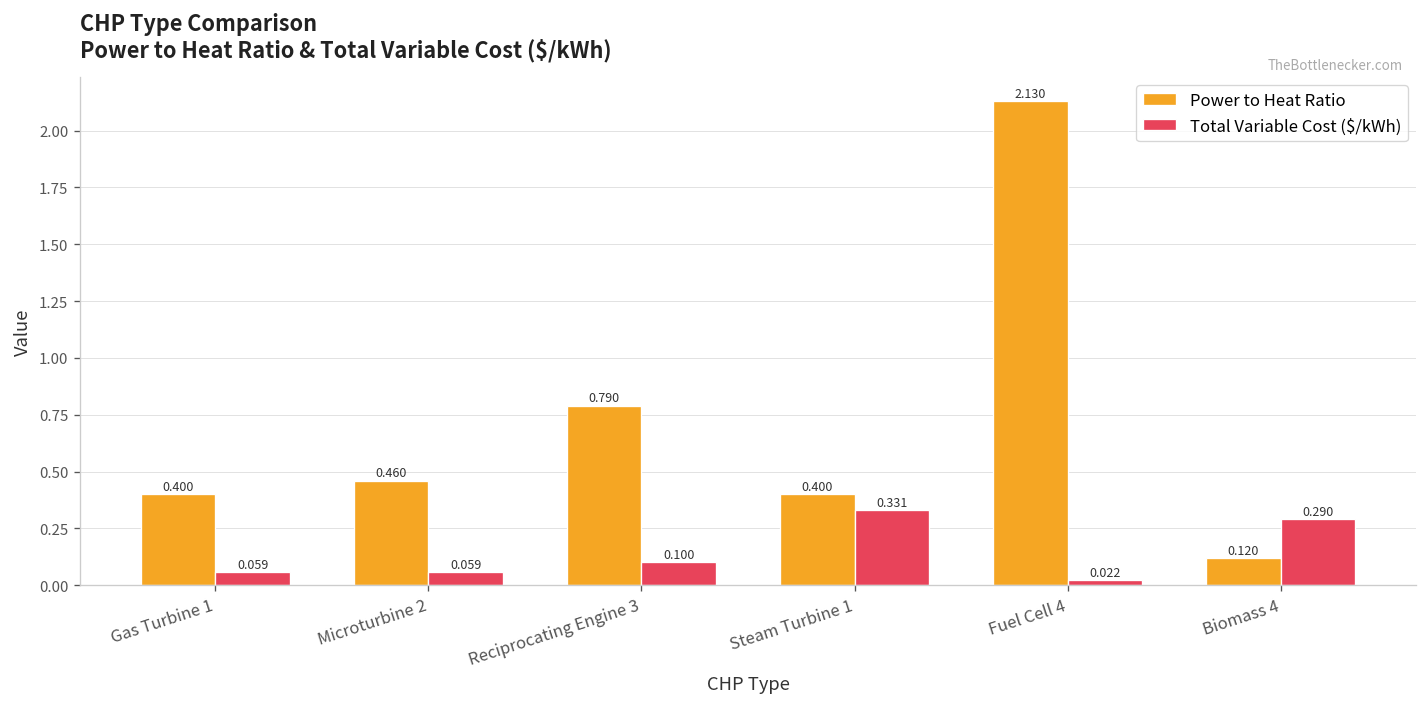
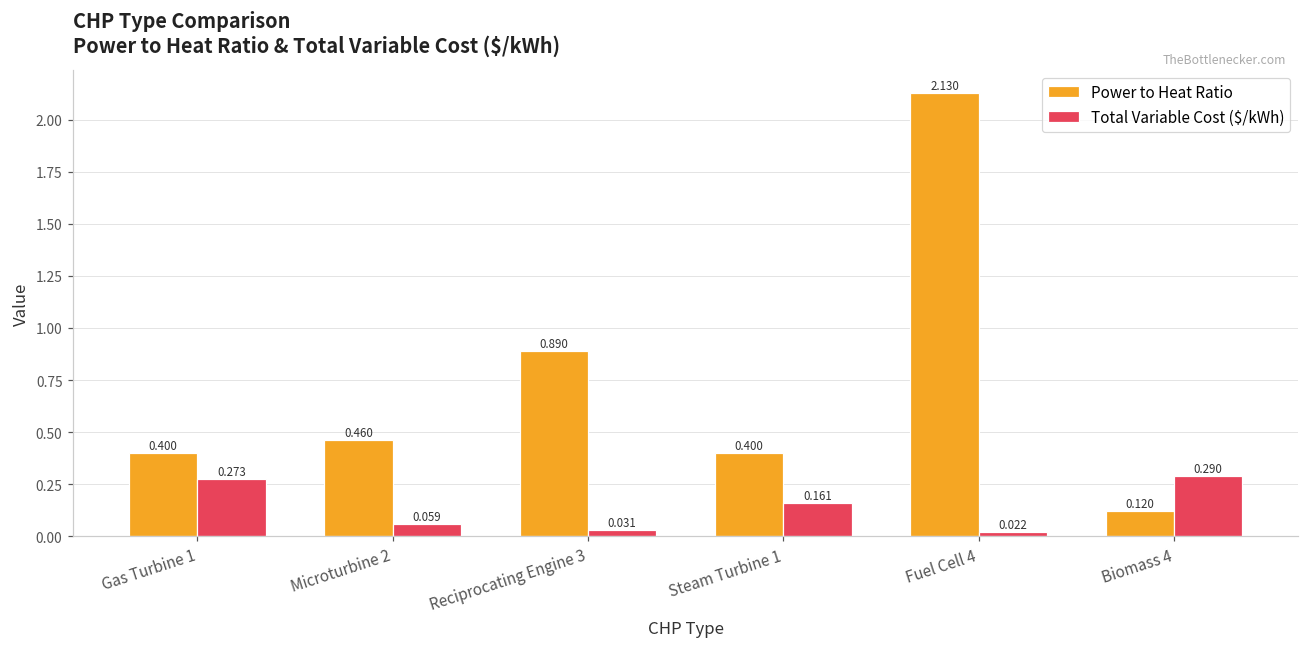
  {
    "Power to Heat Ratio": {
      "Gas Turbine 1": 0.400,
      "Microturbine 2": 0.460,
-     "Reciprocating Engine 3": 0.790,
+     "Reciprocating Engine 3": 0.890,
      "Steam Turbine 1": 0.400,
      "Fuel Cell 4": 2.130,
      "Biomass 4": 0.120
    },
    "Total Variable Cost ($/kWh)": {
-     "Gas Turbine 1": 0.059,
+     "Gas Turbine 1": 0.273,
      "Microturbine 2": 0.059,
-     "Reciprocating Engine 3": 0.100,
-     "Steam Turbine 1": 0.331,
+     "Reciprocating Engine 3": 0.031,
+     "Steam Turbine 1": 0.161,
      "Fuel Cell 4": 0.022,
      "Biomass 4": 0.290
    }
  }
